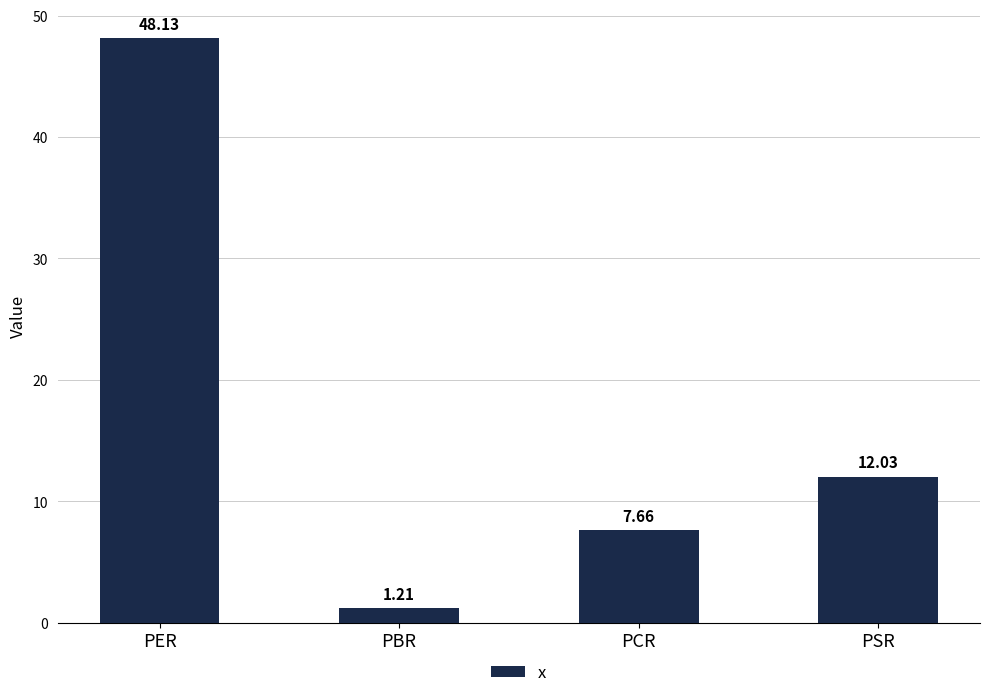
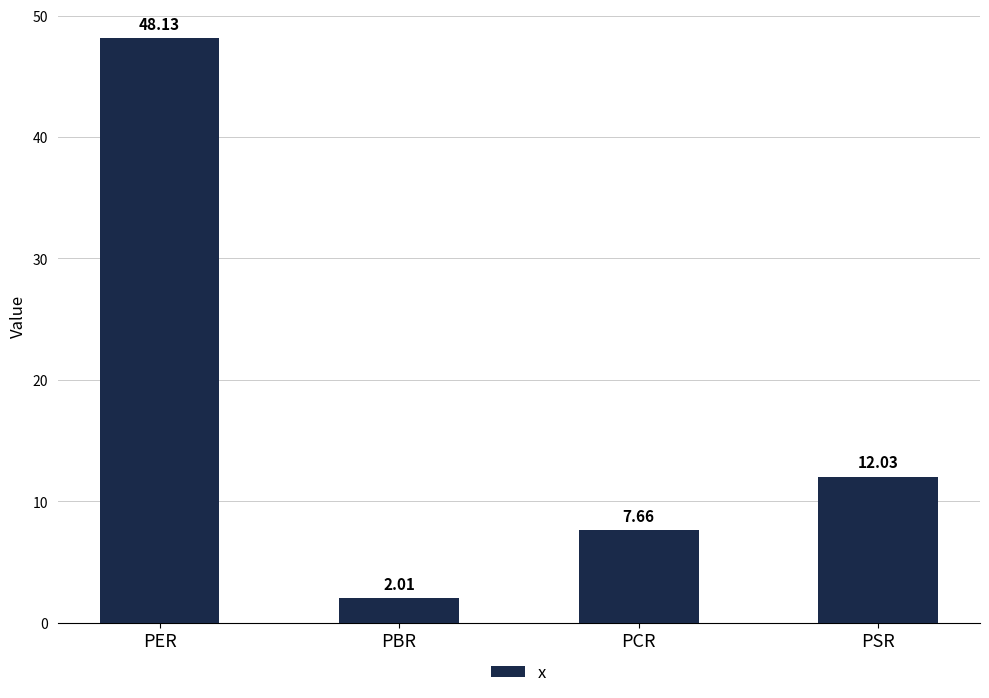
  {
    "PER": 48.13,
-   "PBR": 1.21,
+   "PBR": 2.01,
    "PCR": 7.66,
    "PSR": 12.03
  }
